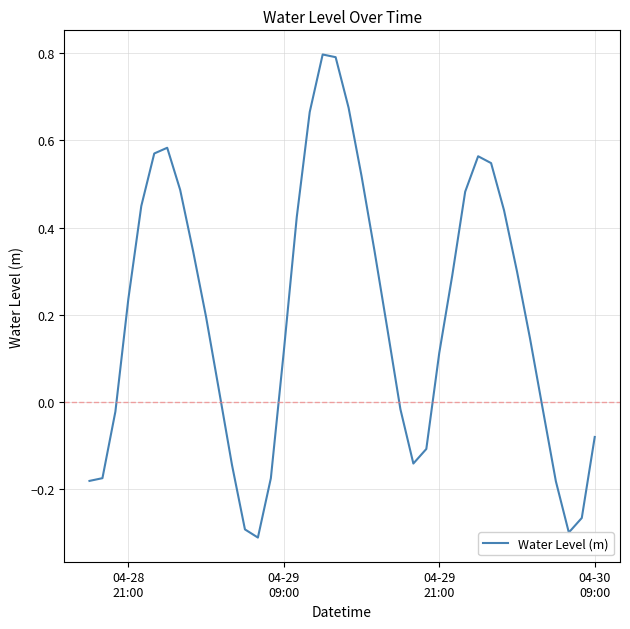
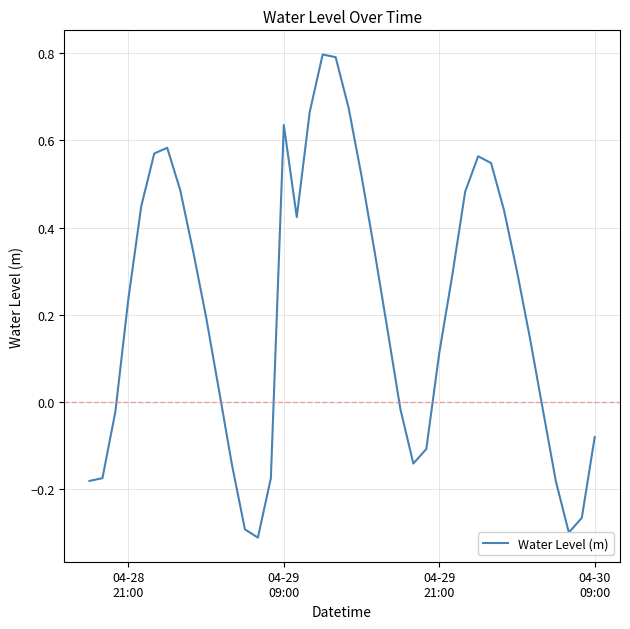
  {
    "04-28 21:00": 0.24,
-   "04-29 09:00": 0.12,
+   "04-29 09:00": 0.64,
    "04-29 21:00": 0.11,
    "04-30 09:00": -0.08
  }
